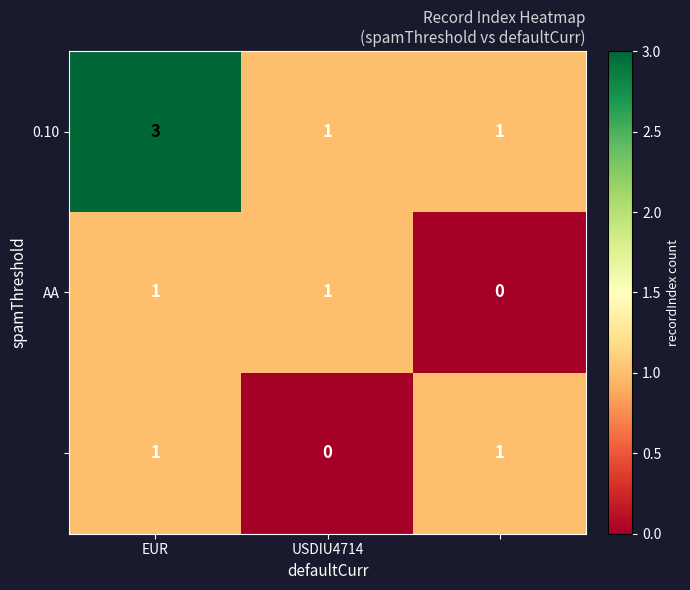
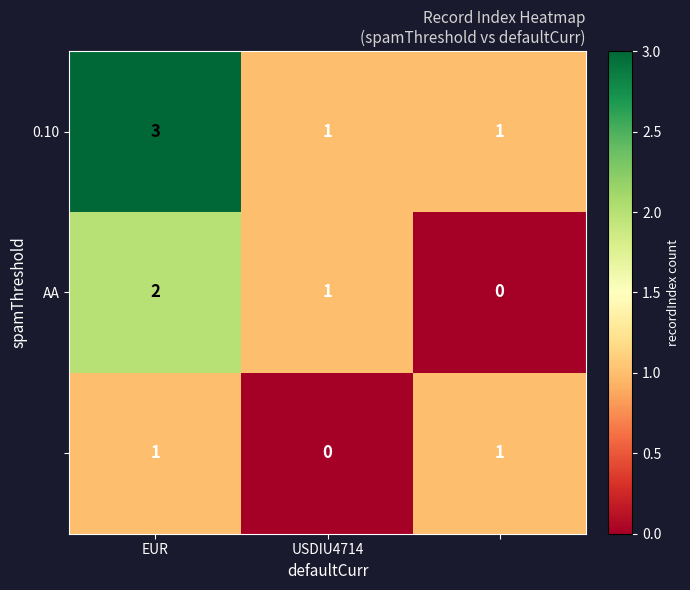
  {
    "0.10": {
      "EUR": 3,
      "USDIU4714": 1
    },
    "AA": {
-     "EUR": 1,
+     "EUR": 2,
      "USDIU4714": 1
    }
  }
